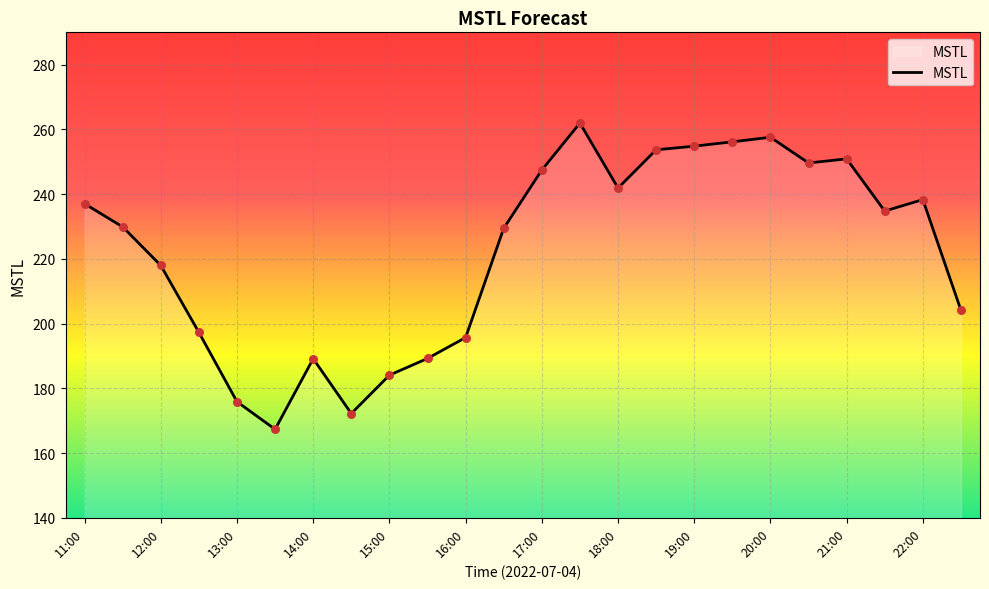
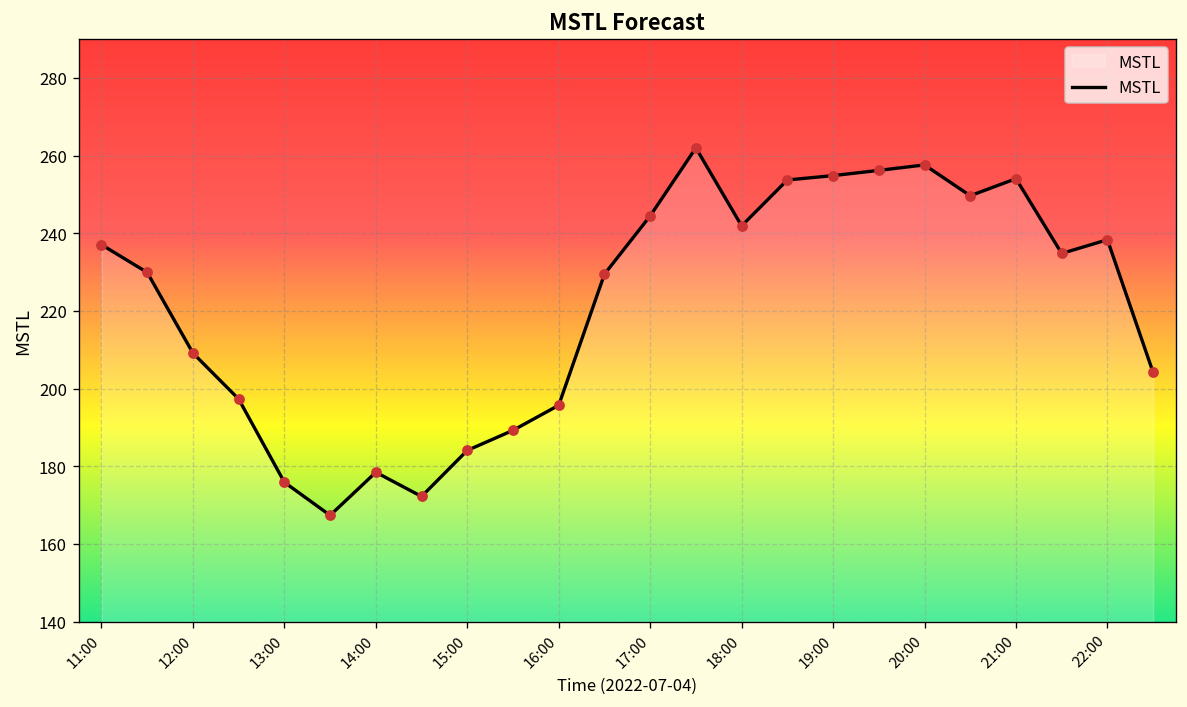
  {
    "11:00": 237,
-   "12:00": 218,
+   "12:00": 209,
    "13:00": 176,
-   "14:00": 189,
+   "14:00": 178,
    "15:00": 184,
    "16:00": 196,
-   "17:00": 247,
+   "17:00": 244,
    "18:00": 242,
    "19:00": 255,
    "20:00": 258,
-   "21:00": 251,
+   "21:00": 254,
    "22:00": 238
  }
